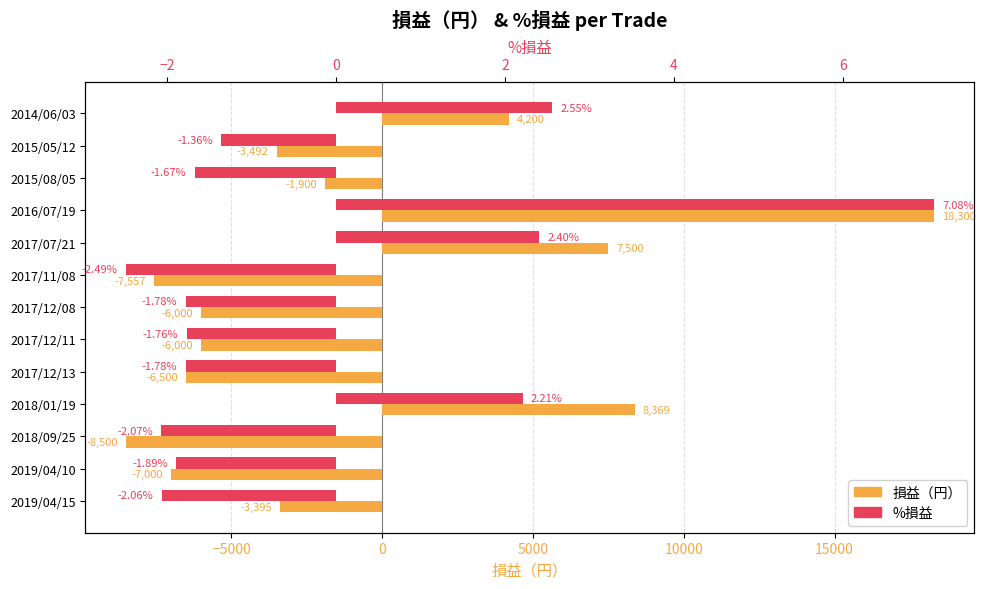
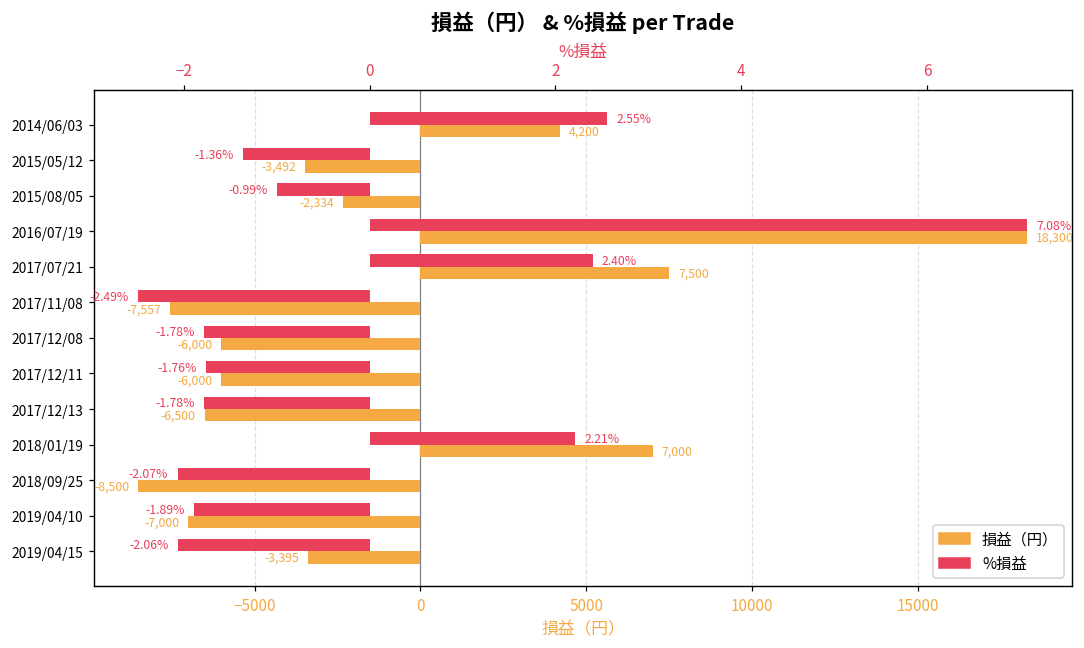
  {
    "損益（円）": {
      "2014/06/03": "4,200",
      "2015/05/12": "-3,492",
-     "2015/08/05": "-1,900",
+     "2015/08/05": "-2,334",
      "2016/07/19": "18,300",
      "2017/07/21": "7,500",
      "2017/11/08": "-7,557",
      "2017/12/08": "-6,000",
      "2017/12/11": "-6,000",
      "2017/12/13": "-6,500",
-     "2018/01/19": "8,369",
+     "2018/01/19": "7,000",
      "2018/09/25": "-8,500",
      "2019/04/10": "-7,000",
      "2019/04/15": "-3,395"
    },
    "%損益": {
      "2014/06/03": "2.55%",
      "2015/05/12": "-1.36%",
-     "2015/08/05": "-1.67%",
+     "2015/08/05": "-0.99%",
      "2016/07/19": "7.08%",
      "2017/07/21": "2.40%",
      "2017/11/08": "-2.49%",
      "2017/12/08": "-1.78%",
      "2017/12/11": "-1.76%",
      "2017/12/13": "-1.78%",
      "2018/01/19": "2.21%",
      "2018/09/25": "-2.07%",
      "2019/04/10": "-1.89%",
      "2019/04/15": "-2.06%"
    }
  }
